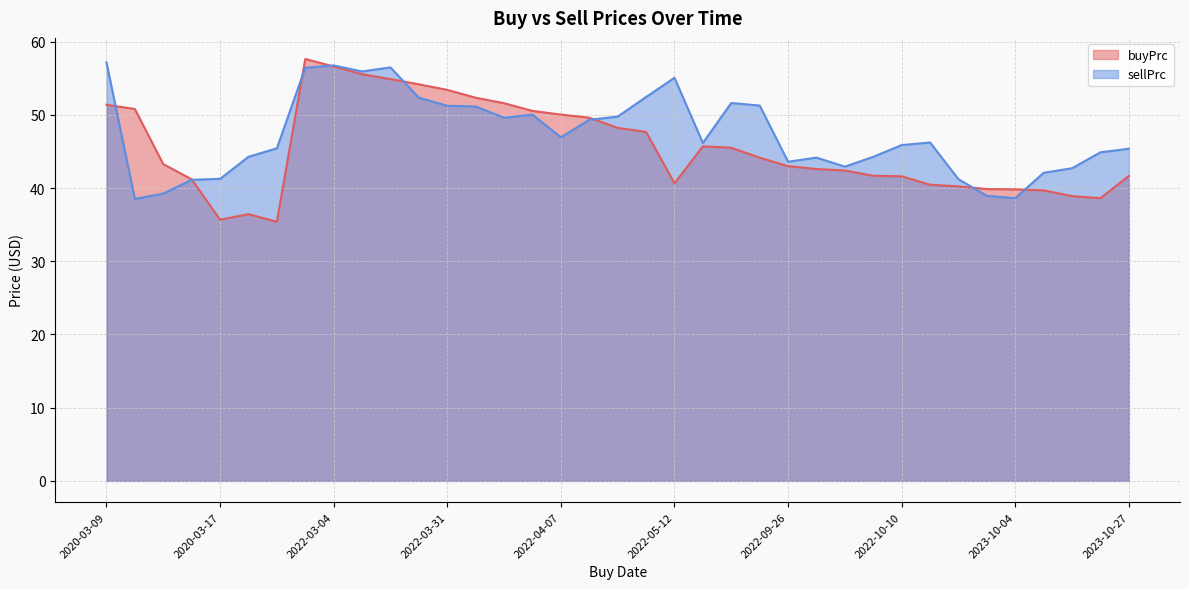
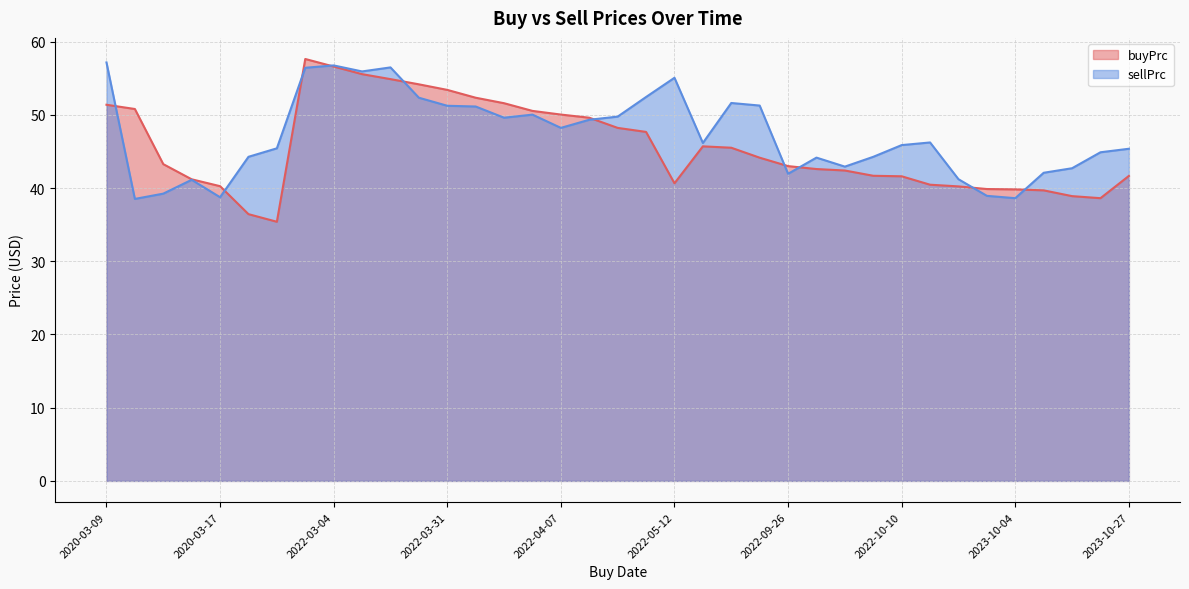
  {
    "buyPrc": {
      "2020-03-09": 51,
-     "2020-03-17": 36,
+     "2020-03-17": 40,
      "2022-03-31": 53,
      "2022-04-07": 50,
      "2022-05-12": 41,
      "2022-09-26": 43,
      "2022-10-10": 42,
      "2023-10-04": 40,
      "2023-10-27": 42
    },
    "sellPrc": {
      "2020-03-09": 57,
-     "2020-03-17": 41,
+     "2020-03-17": 39,
      "2022-03-31": 51,
-     "2022-04-07": 47,
+     "2022-04-07": 48,
      "2022-05-12": 55,
-     "2022-09-26": 44,
+     "2022-09-26": 42,
      "2022-10-10": 46,
      "2023-10-04": 39,
      "2023-10-27": 45
    }
  }
